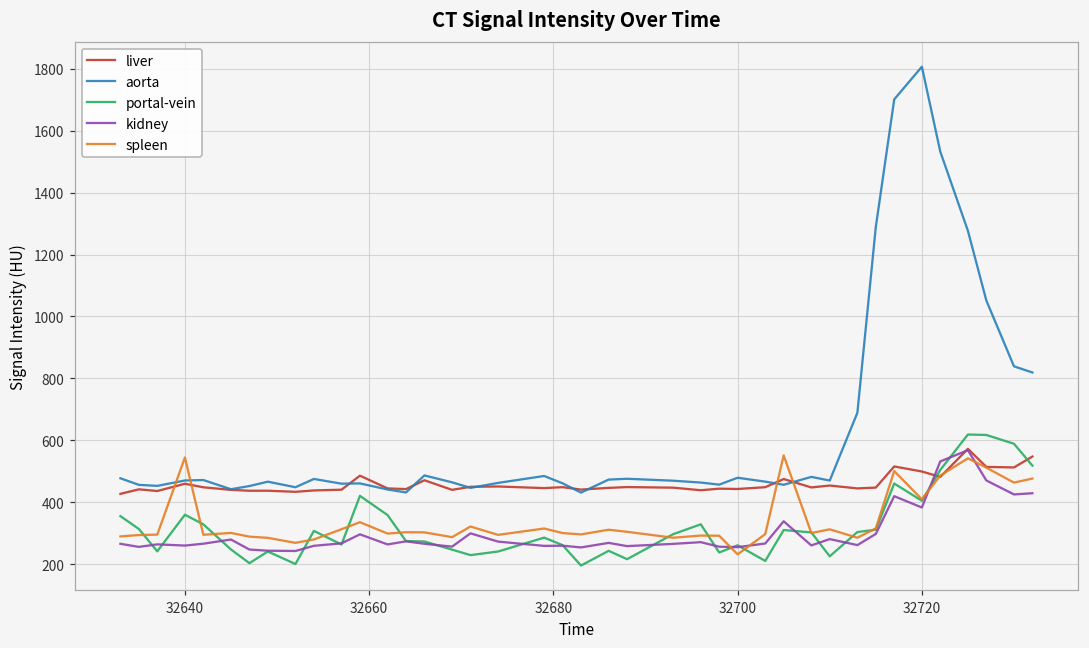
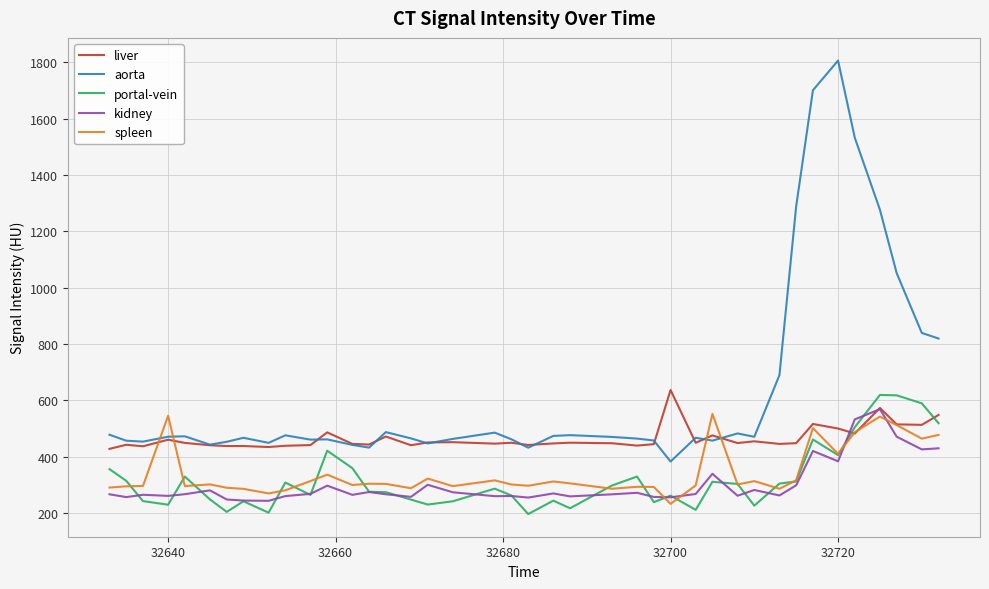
  {
    "liver": {
      "32640": 460,
-     "32700": 440,
+     "32700": 640,
      "32720": 500
    },
    "aorta": {
      "32640": 470,
-     "32700": 480,
+     "32700": 380,
      "32720": 1810
    },
    "portal-vein": {
-     "32640": 360
+     "32640": 230
    },
    "kidney": {
      "32640": 260,
      "32720": 380
    },
    "spleen": {
      "32640": 550,
      "32700": 230
    }
  }
